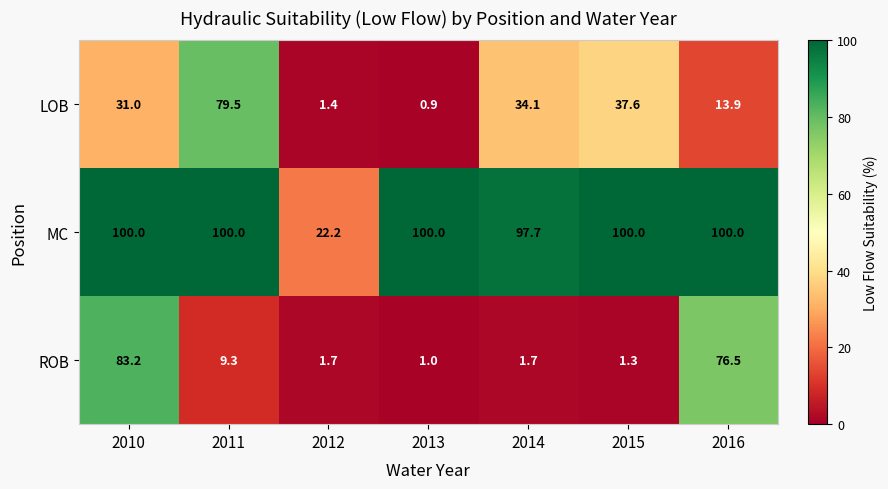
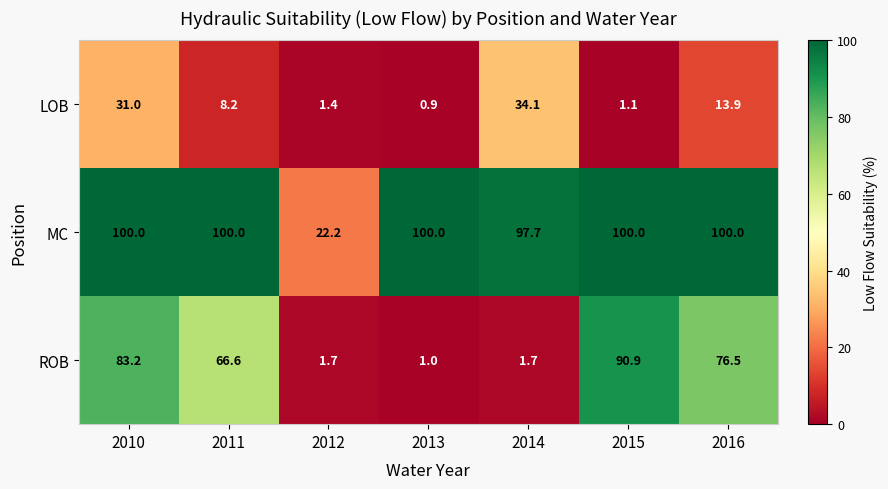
  {
    "LOB": {
      "2010": 31.0,
-     "2011": 79.5,
+     "2011": 8.2,
      "2012": 1.4,
      "2013": 0.9,
      "2014": 34.1,
-     "2015": 37.6,
+     "2015": 1.1,
      "2016": 13.9
    },
    "MC": {
      "2010": 100.0,
      "2011": 100.0,
      "2012": 22.2,
      "2013": 100.0,
      "2014": 97.7,
      "2015": 100.0,
      "2016": 100.0
    },
    "ROB": {
      "2010": 83.2,
-     "2011": 9.3,
+     "2011": 66.6,
      "2012": 1.7,
      "2013": 1.0,
      "2014": 1.7,
-     "2015": 1.3,
+     "2015": 90.9,
      "2016": 76.5
    }
  }
